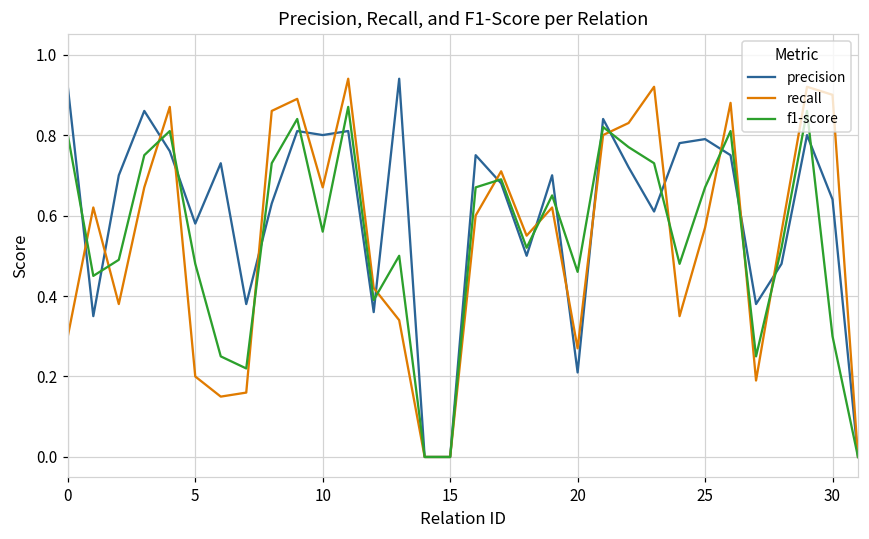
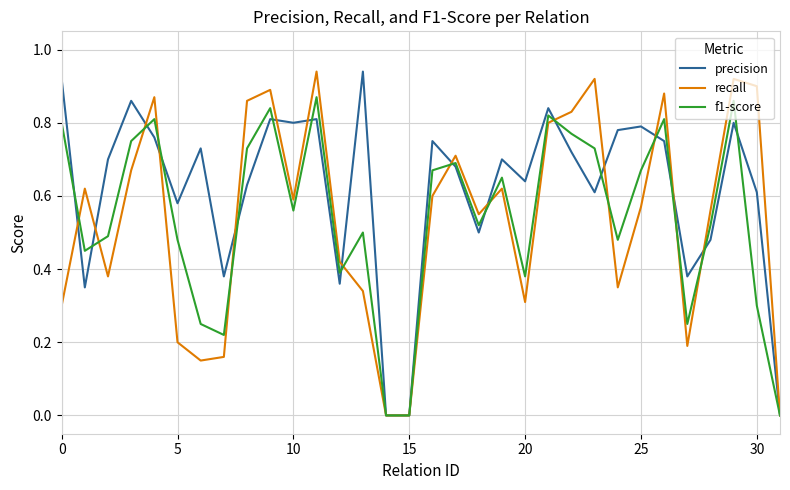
  {
    "precision": {
      "0": 0.92,
      "5": 0.58,
      "10": 0.80,
-     "20": 0.21,
+     "20": 0.64,
      "25": 0.79,
-     "30": 0.64
+     "30": 0.61
    },
    "recall": {
      "0": 0.30,
      "5": 0.20,
-     "10": 0.67,
-     "20": 0.27,
+     "10": 0.59,
+     "20": 0.31,
      "25": 0.57
    },
    "f1-score": {
      "0": 0.80,
      "5": 0.48,
      "10": 0.56,
-     "20": 0.46,
+     "20": 0.38,
      "25": 0.67,
      "30": 0.30
    }
  }
